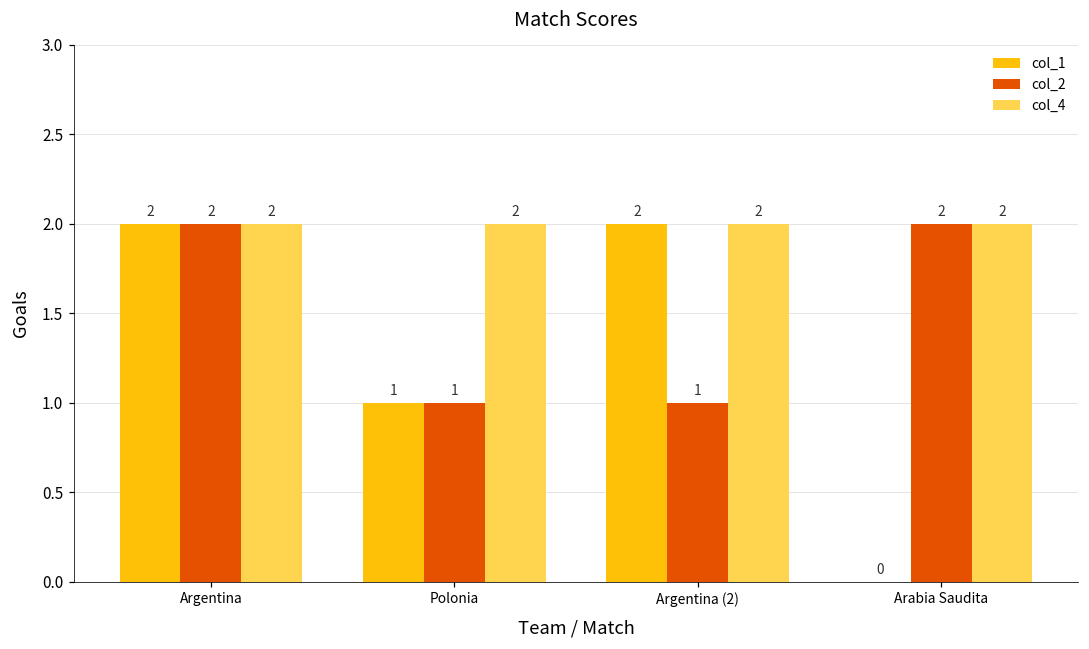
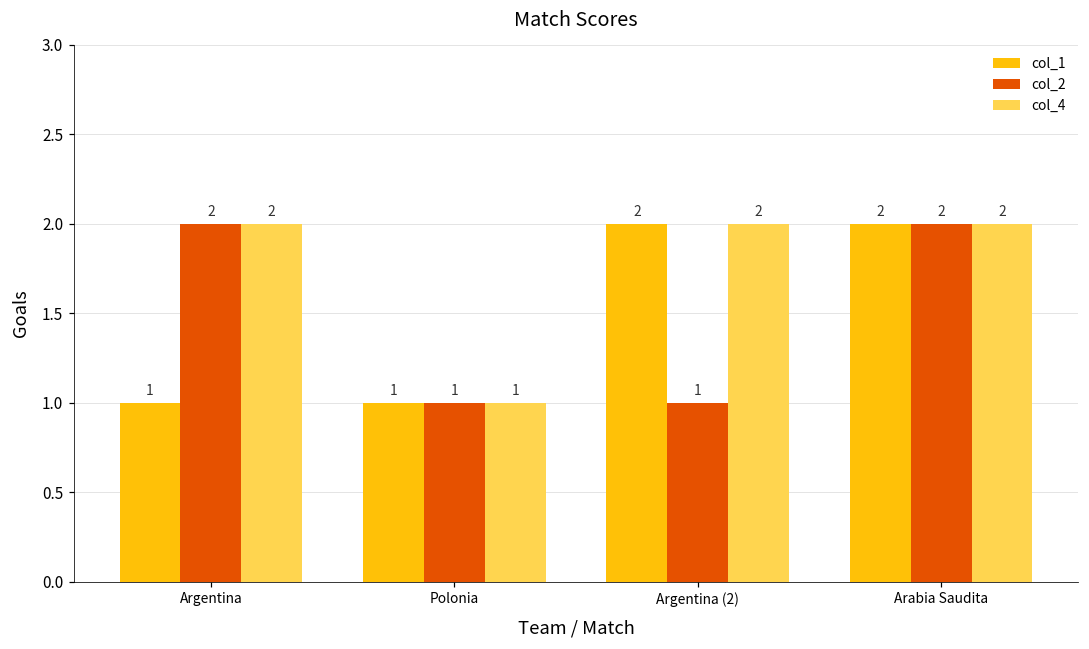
  {
    "col_1": {
-     "Argentina": 2,
+     "Argentina": 1,
      "Polonia": 1,
      "Argentina (2)": 2,
-     "Arabia Saudita": 0
+     "Arabia Saudita": 2
    },
    "col_2": {
      "Argentina": 2,
      "Polonia": 1,
      "Argentina (2)": 1,
      "Arabia Saudita": 2
    },
    "col_4": {
      "Argentina": 2,
-     "Polonia": 2,
+     "Polonia": 1,
      "Argentina (2)": 2,
      "Arabia Saudita": 2
    }
  }
